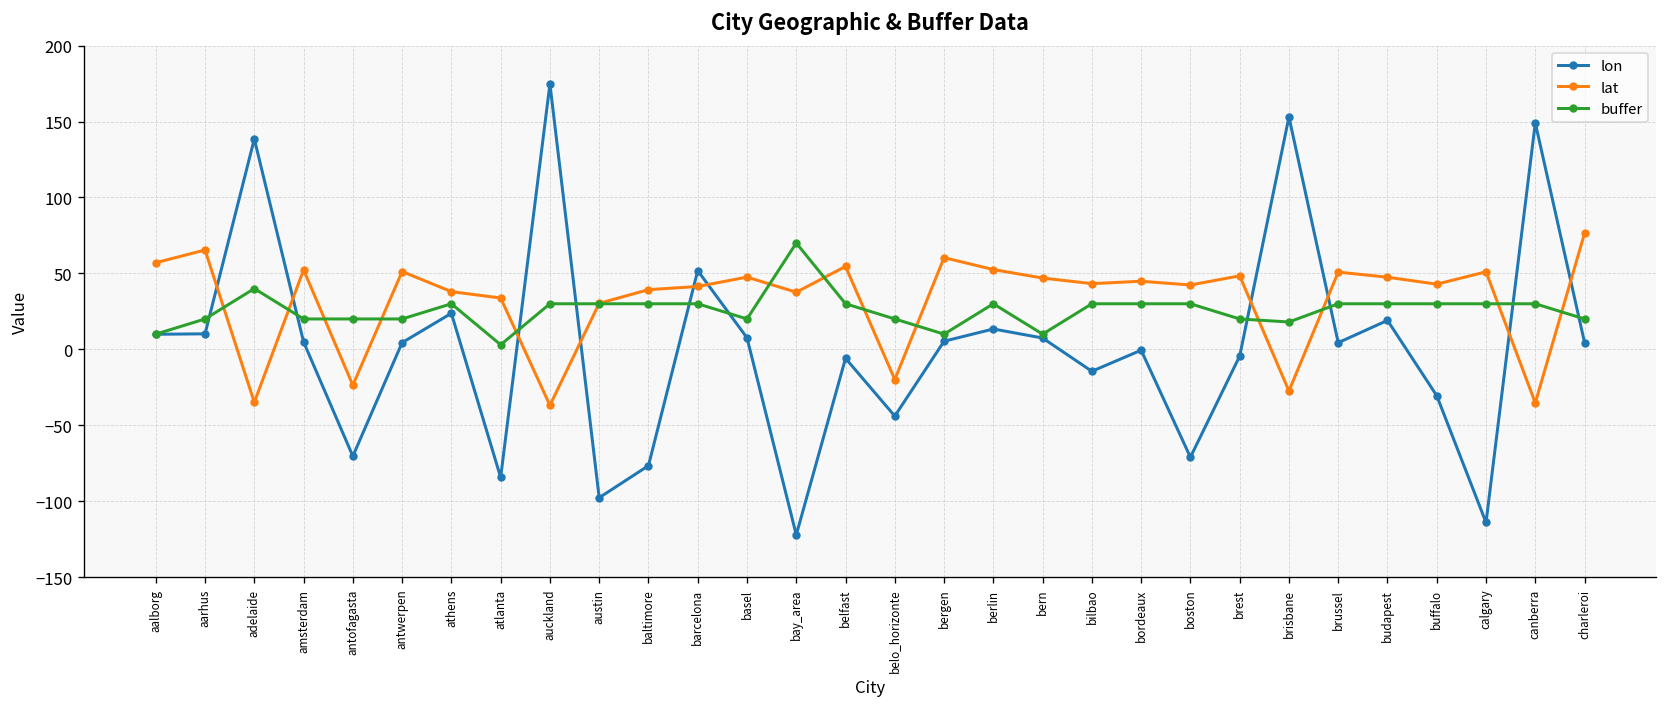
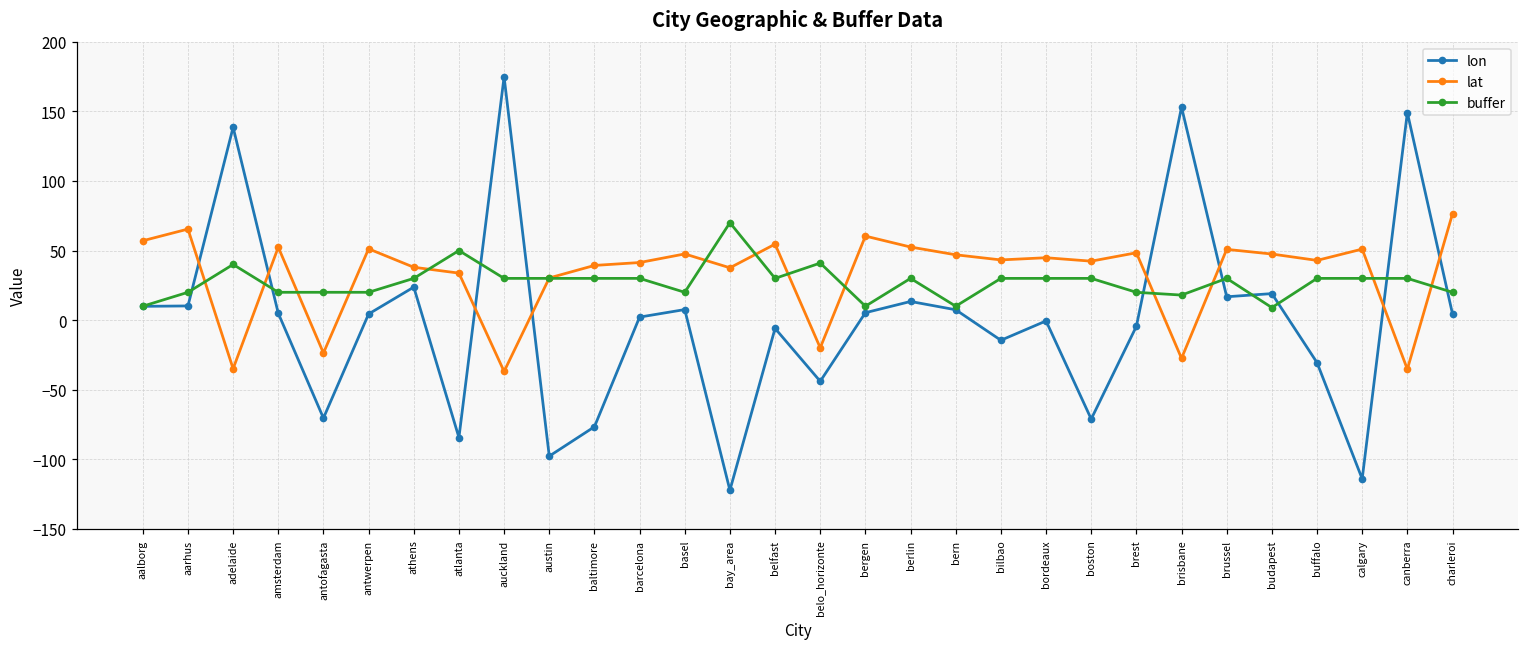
  {
    "lon": {
      "aarhus": 10,
      "adelaide": 139,
      "amsterdam": 5,
      "antofagasta": -70,
      "antwerpen": 4,
      "athens": 24,
      "atlanta": -84,
      "auckland": 175,
      "austin": -98,
      "baltimore": -77,
-     "barcelona": 52,
+     "barcelona": 2,
      "basel": 8,
      "bay_area": -122,
      "belfast": -6,
      "belo_horizonte": -44,
      "bergen": 5,
      "berlin": 13,
      "bern": 7,
      "bilbao": -14,
      "bordeaux": -1,
      "boston": -71,
      "brest": -4,
      "brisbane": 153,
-     "brussel": 4,
+     "brussel": 17,
      "budapest": 19,
      "buffalo": -31,
      "calgary": -114,
      "canberra": 149,
      "charleroi": 4
    },
    "lat": {
      "aalborg": 57,
      "aarhus": 65,
      "adelaide": -35,
      "amsterdam": 52,
      "antofagasta": -24,
      "antwerpen": 51,
      "athens": 38,
      "atlanta": 34,
      "auckland": -37,
      "baltimore": 39,
      "barcelona": 41,
      "basel": 48,
      "bay_area": 38,
      "belfast": 55,
      "belo_horizonte": -20,
      "bergen": 60,
      "berlin": 53,
      "bern": 47,
      "bilbao": 43,
      "bordeaux": 45,
      "boston": 42,
      "brest": 48,
      "brisbane": -27,
      "brussel": 51,
      "budapest": 47,
      "buffalo": 43,
      "calgary": 51,
      "canberra": -35,
      "charleroi": 76
    },
    "buffer": {
      "aarhus": 20,
      "adelaide": 40,
      "amsterdam": 20,
      "antofagasta": 20,
      "antwerpen": 20,
      "athens": 30,
-     "atlanta": 3,
+     "atlanta": 50,
      "auckland": 30,
      "baltimore": 30,
      "barcelona": 30,
      "basel": 20,
      "bay_area": 70,
      "belfast": 30,
-     "belo_horizonte": 20,
+     "belo_horizonte": 41,
      "bergen": 10,
      "berlin": 30,
      "bern": 10,
      "bilbao": 30,
      "bordeaux": 30,
      "boston": 30,
      "brest": 20,
      "brisbane": 18,
      "brussel": 30,
-     "budapest": 30,
+     "budapest": 9,
      "buffalo": 30,
      "calgary": 30,
      "canberra": 30,
      "charleroi": 20
    }
  }
